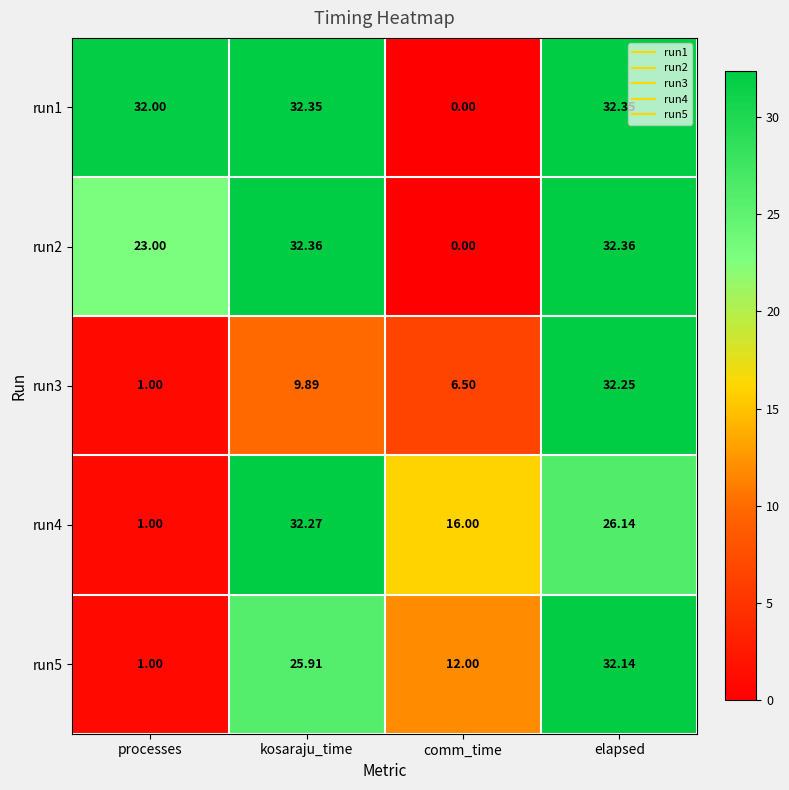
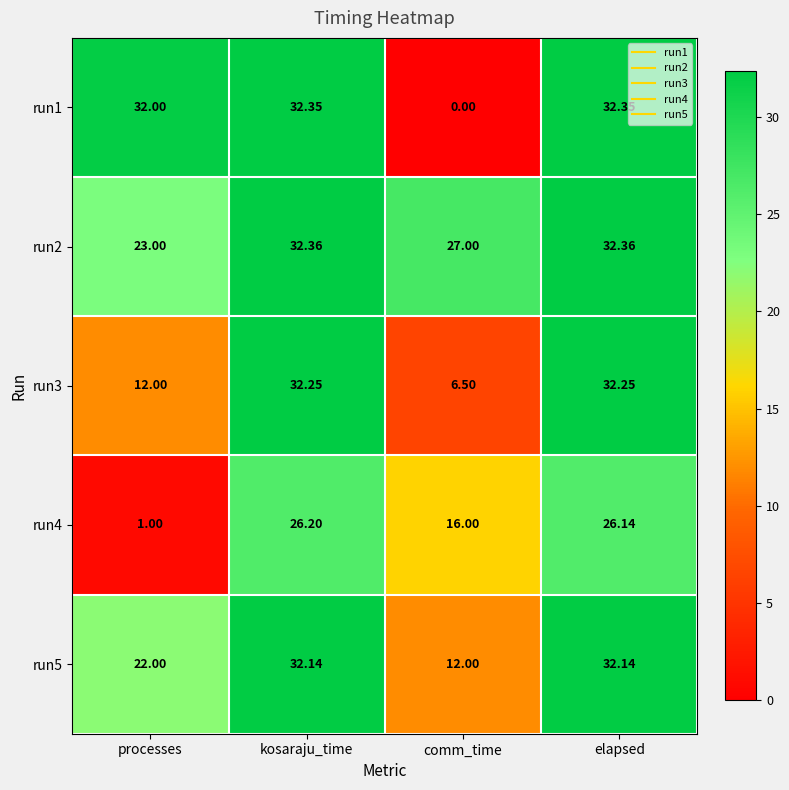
  {
    "run1": {
      "processes": 32.00,
      "kosaraju_time": 32.35,
      "comm_time": 0.00
    },
    "run2": {
      "processes": 23.00,
      "kosaraju_time": 32.36,
-     "comm_time": 0.00,
+     "comm_time": 27.00,
      "elapsed": 32.36
    },
    "run3": {
-     "processes": 1.00,
-     "kosaraju_time": 9.89,
+     "processes": 12.00,
+     "kosaraju_time": 32.25,
      "comm_time": 6.50,
      "elapsed": 32.25
    },
    "run4": {
      "processes": 1.00,
-     "kosaraju_time": 32.27,
+     "kosaraju_time": 26.20,
      "comm_time": 16.00,
      "elapsed": 26.14
    },
    "run5": {
-     "processes": 1.00,
-     "kosaraju_time": 25.91,
+     "processes": 22.00,
+     "kosaraju_time": 32.14,
      "comm_time": 12.00,
      "elapsed": 32.14
    }
  }
